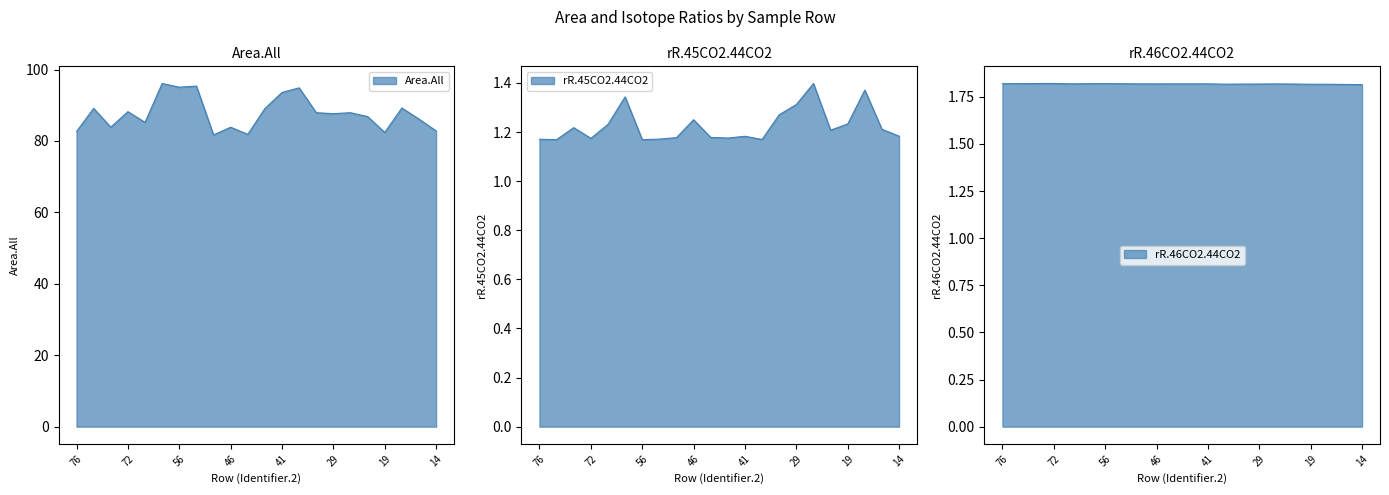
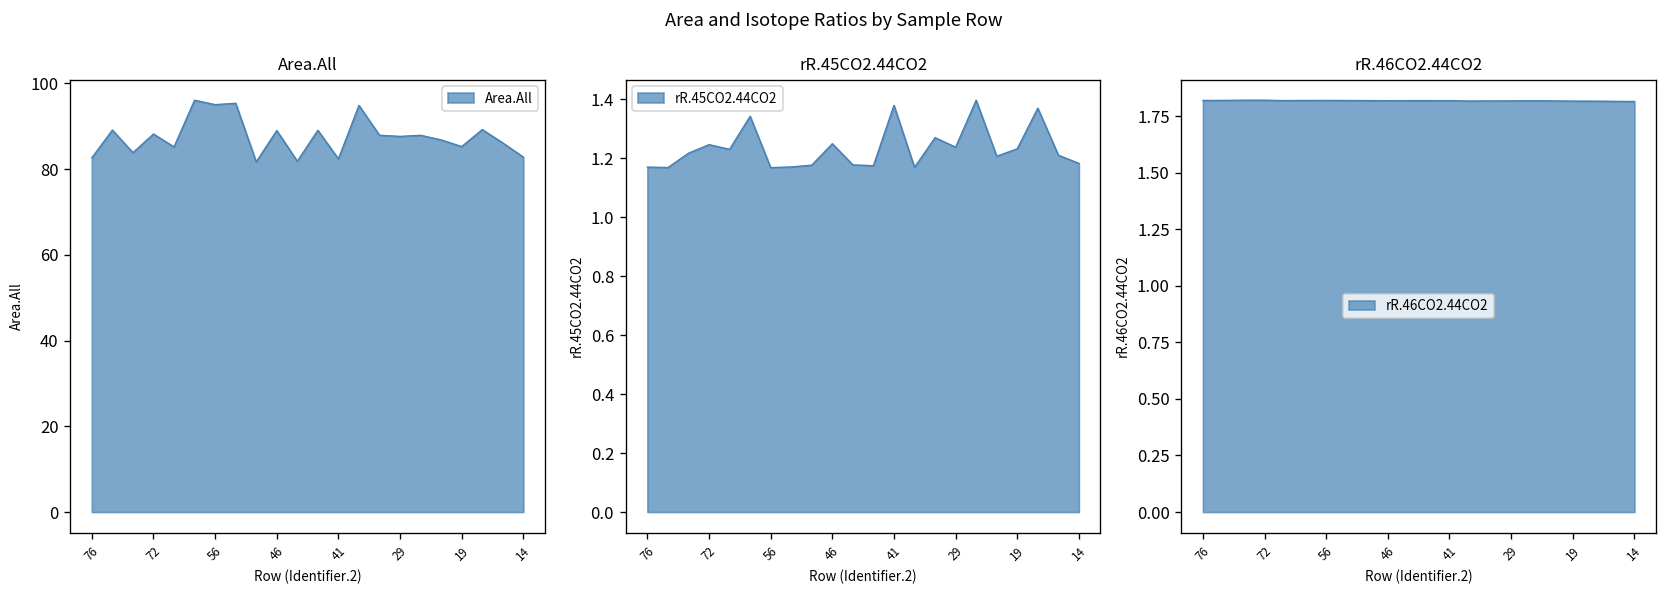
  {
    "Area.All": {
      "76": 83,
      "72": 88,
      "56": 95,
-     "46": 84,
-     "41": 94,
+     "46": 89,
+     "41": 82,
      "29": 88,
-     "19": 82,
+     "19": 85,
      "14": 83
    },
    "rR.45CO2.44CO2": {
      "76": 1.17,
-     "72": 1.17,
+     "72": 1.25,
      "56": 1.17,
      "46": 1.25,
-     "41": 1.18,
-     "29": 1.31,
+     "41": 1.38,
+     "29": 1.24,
      "19": 1.23,
      "14": 1.18
    },
    "rR.46CO2.44CO2": {
      "76": 1.82,
      "72": 1.82,
      "56": 1.82,
      "46": 1.82,
      "41": 1.82,
      "29": 1.82,
      "19": 1.82,
      "14": 1.82
    }
  }
